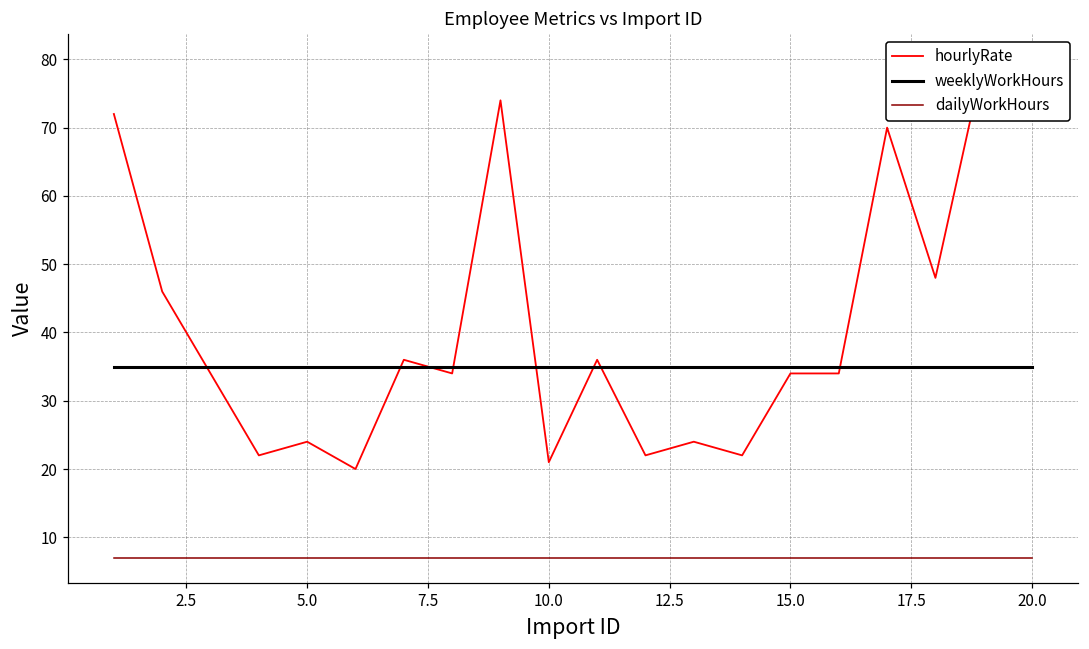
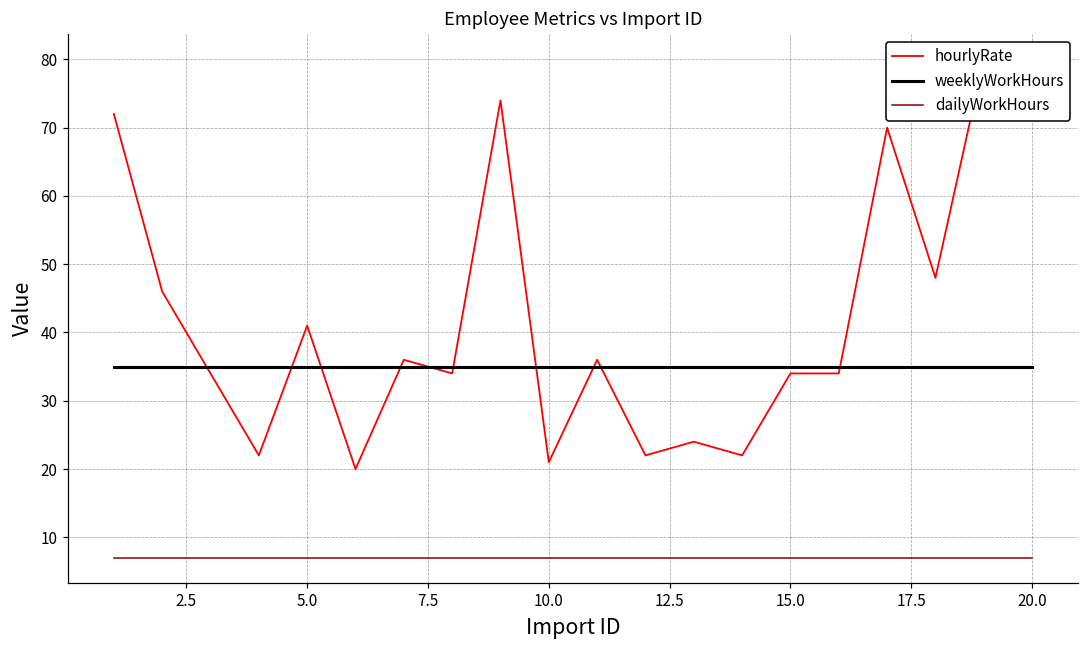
  {
    "hourlyRate": {
-     "5.0": 24,
+     "5.0": 41,
      "10.0": 21,
      "15.0": 34
    },
    "weeklyWorkHours": {
      "5.0": 35,
      "10.0": 35,
      "15.0": 35,
      "20.0": 35
    },
    "dailyWorkHours": {
      "5.0": 7,
      "10.0": 7,
      "15.0": 7,
      "20.0": 7
    }
  }
